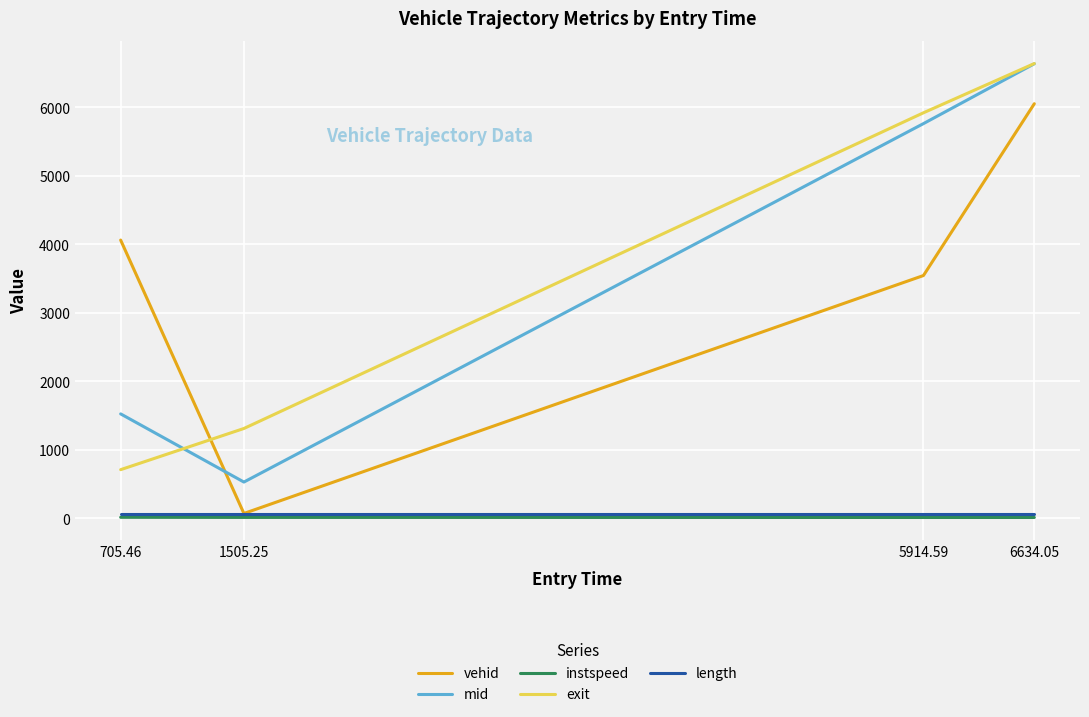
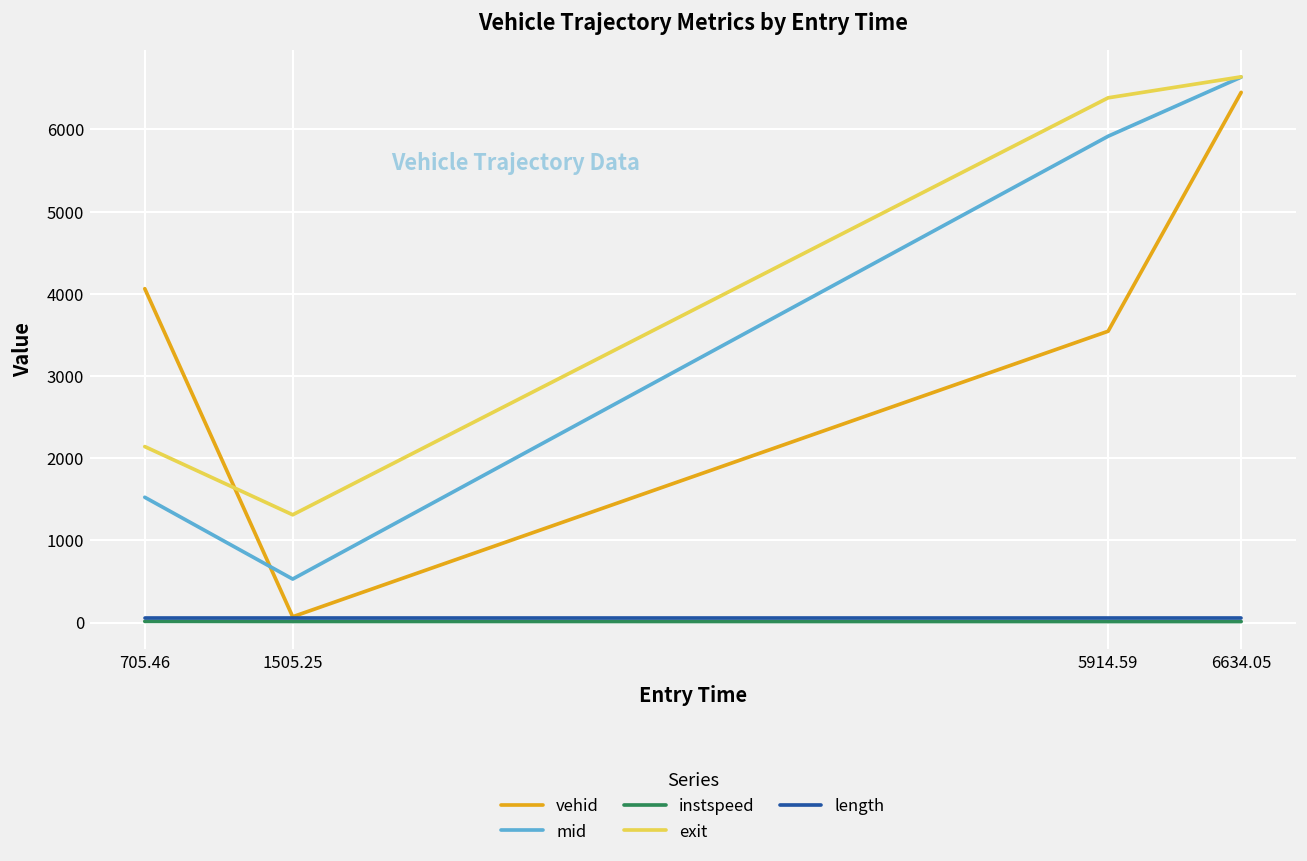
  {
    "vehid": {
      "705.46": 4100,
      "5914.59": 3500,
-     "6634.05": 6100
+     "6634.05": 6500
    },
    "mid": {
      "705.46": 1500,
      "1505.25": 500,
-     "5914.59": 5800
+     "5914.59": 5900
    },
    "instspeed": {
      "705.46": 0,
      "1505.25": 0,
      "5914.59": 0,
      "6634.05": 0
    },
    "exit": {
-     "705.46": 700,
+     "705.46": 2100,
      "1505.25": 1300,
-     "5914.59": 5900
+     "5914.59": 6400
    },
    "length": {
      "705.46": 100,
      "5914.59": 100,
      "6634.05": 100
    }
  }
